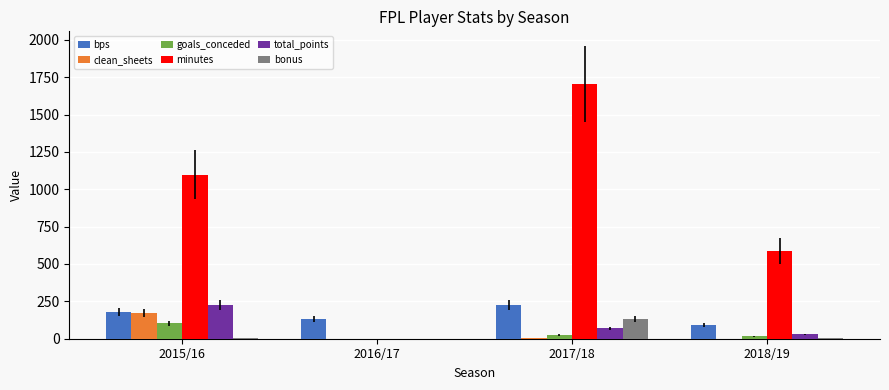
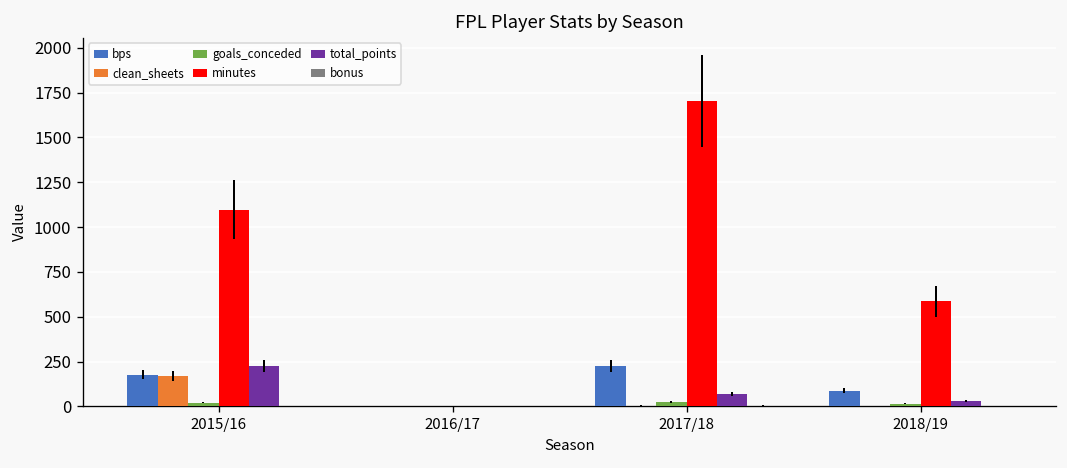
  {
    "bps": {
      "2015/16": 180,
-     "2016/17": 130,
+     "2016/17": 0,
      "2017/18": 230,
      "2018/19": 90
    },
    "clean_sheets": {
      "2015/16": 170,
      "2016/17": 0
    },
    "goals_conceded": {
-     "2015/16": 100,
+     "2015/16": 20,
      "2016/17": 0,
      "2017/18": 30
    },
    "minutes": {
      "2015/16": 1100,
      "2016/17": 0,
      "2017/18": 1700,
      "2018/19": 590
    },
    "total_points": {
      "2015/16": 230,
      "2016/17": 0,
      "2017/18": 70,
      "2018/19": 30
    },
    "bonus": {
      "2016/17": 0,
-     "2017/18": 130
+     "2017/18": 10
    }
  }
